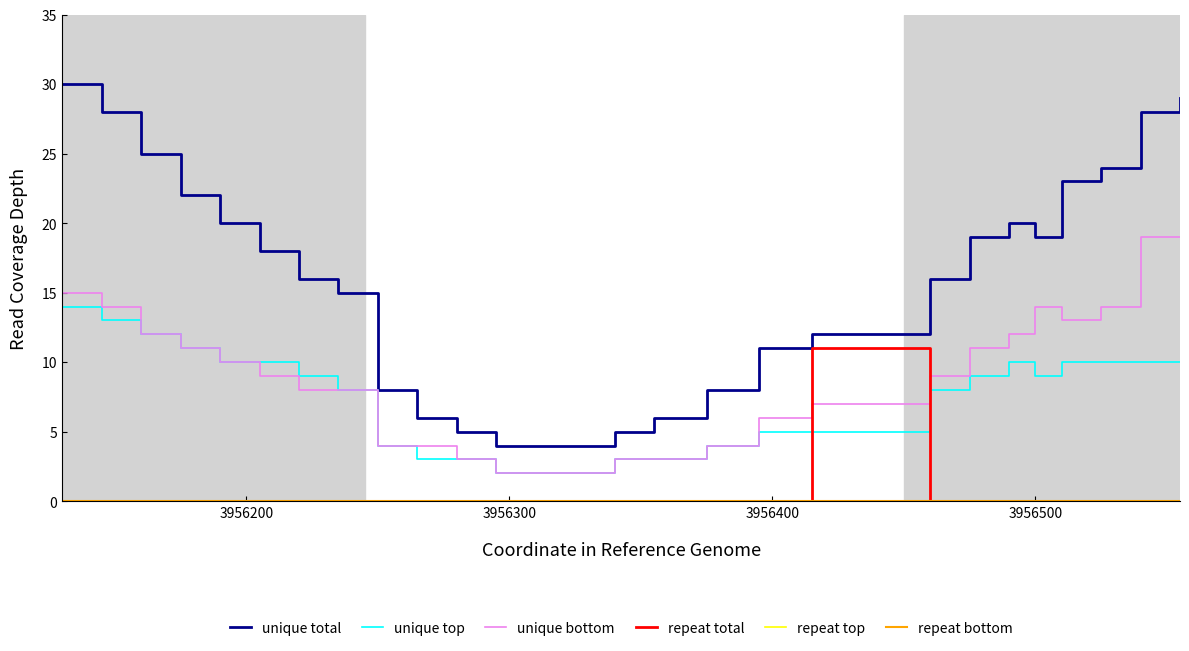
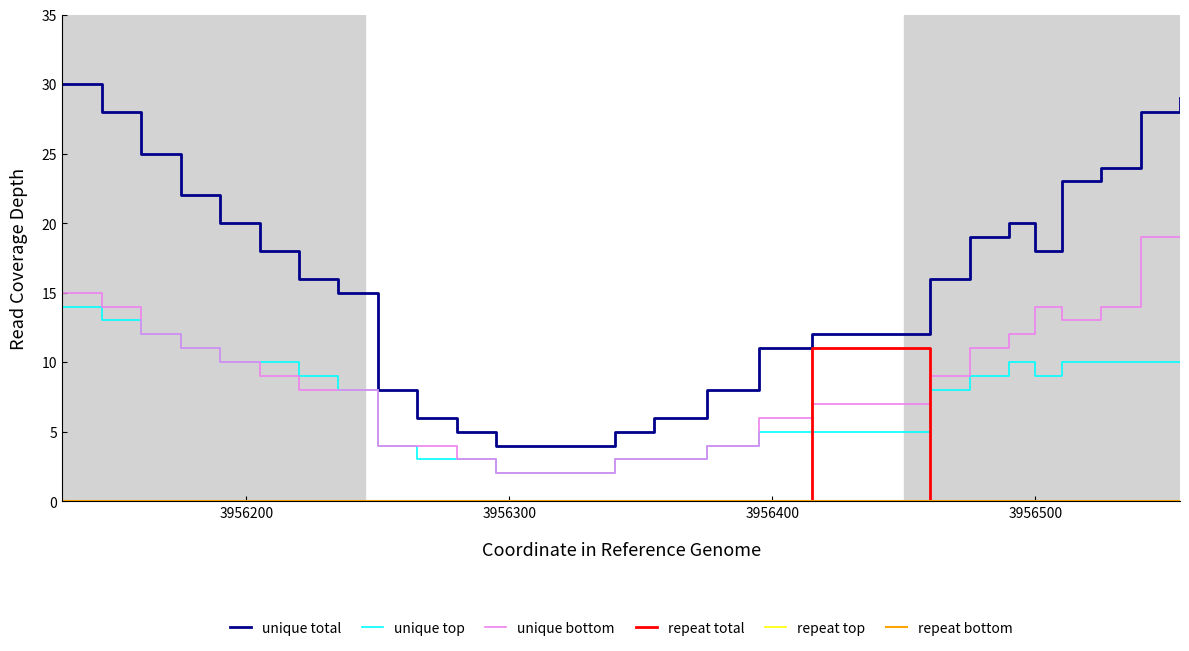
  {
    "unique total": {
-     "3956500": 19
+     "3956500": 18
    },
    "unique top": {
      "3956500": 9
    },
    "unique bottom": {
      "3956500": 14
    }
  }
